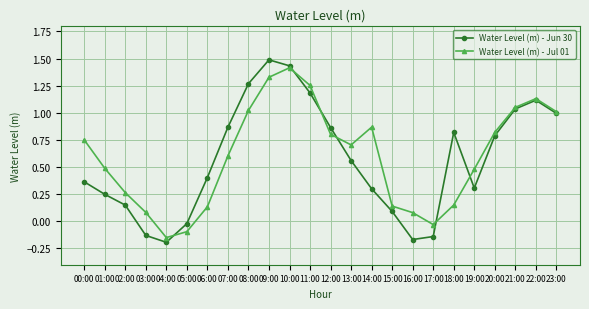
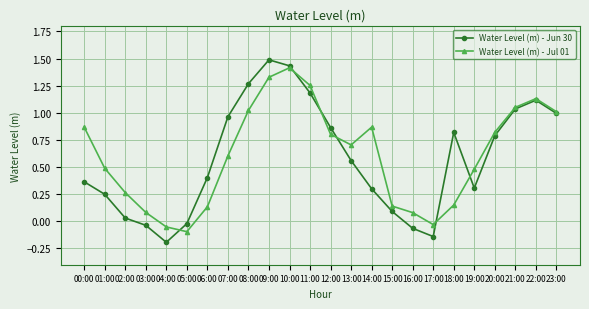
  {
    "Water Level (m) - Jun 30": {
      "00:00": 0.36,
      "01:00": 0.25,
-     "02:00": 0.15,
-     "03:00": -0.13,
+     "02:00": 0.03,
+     "03:00": -0.04,
      "04:00": -0.19,
      "05:00": -0.02,
      "06:00": 0.40,
-     "07:00": 0.87,
+     "07:00": 0.96,
      "08:00": 1.27,
      "09:00": 1.49,
      "11:00": 1.18,
      "12:00": 0.86,
      "13:00": 0.56,
      "14:00": 0.30,
      "15:00": 0.09,
-     "16:00": -0.17,
+     "16:00": -0.06,
      "17:00": -0.14,
      "18:00": 0.82,
      "19:00": 0.31,
      "20:00": 0.79
    },
    "Water Level (m) - Jul 01": {
-     "00:00": 0.75,
+     "00:00": 0.87,
      "01:00": 0.49,
      "02:00": 0.26,
      "03:00": 0.08,
-     "04:00": -0.15,
+     "04:00": -0.05,
      "05:00": -0.10,
      "06:00": 0.13,
      "07:00": 0.60,
      "08:00": 1.02,
      "09:00": 1.33,
      "11:00": 1.25,
      "12:00": 0.80,
      "13:00": 0.70,
      "14:00": 0.87,
      "15:00": 0.14,
      "16:00": 0.08,
      "17:00": -0.03,
      "18:00": 0.15,
      "19:00": 0.48,
      "20:00": 0.82
    }
  }
